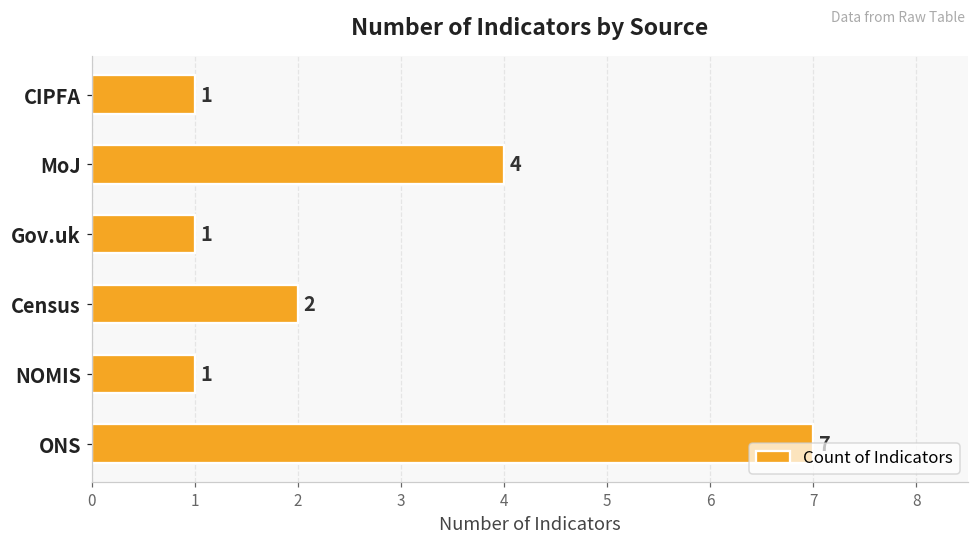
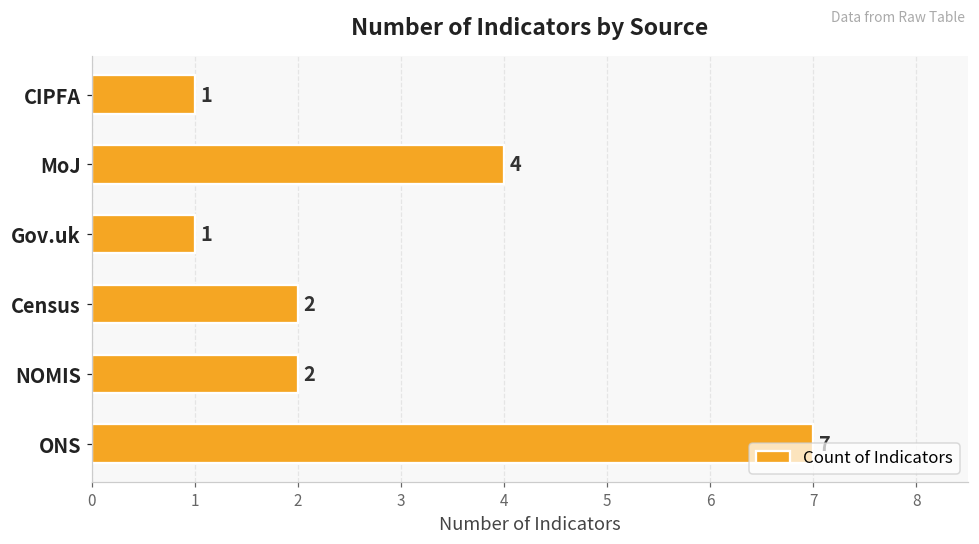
  {
    "CIPFA": 1,
    "MoJ": 4,
    "Gov.uk": 1,
    "Census": 2,
-   "NOMIS": 1
+   "NOMIS": 2
  }
